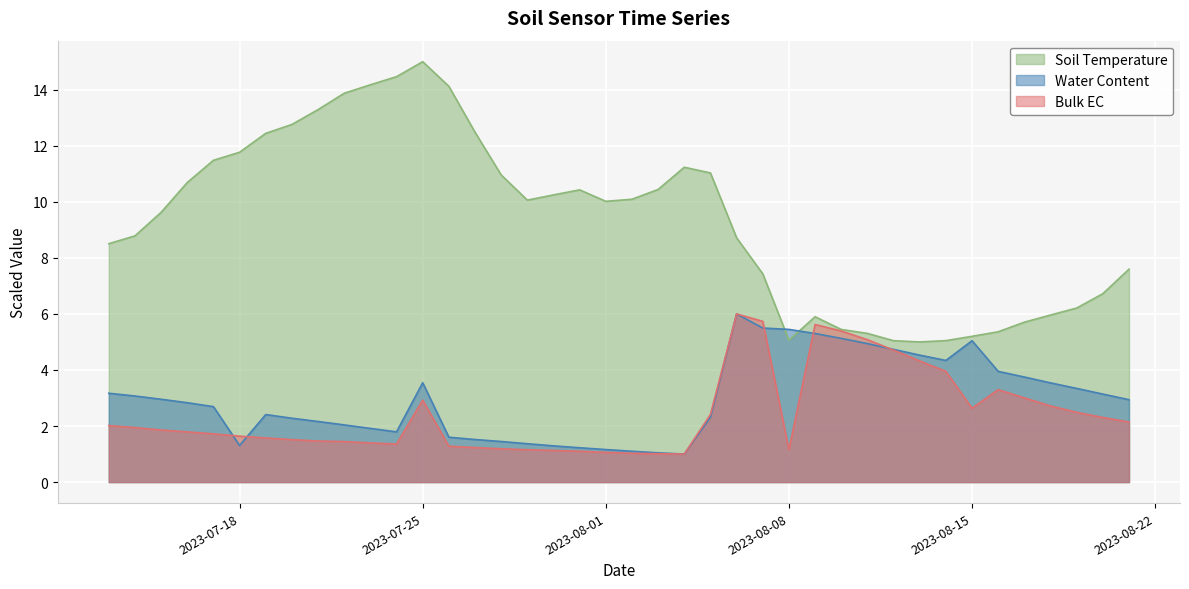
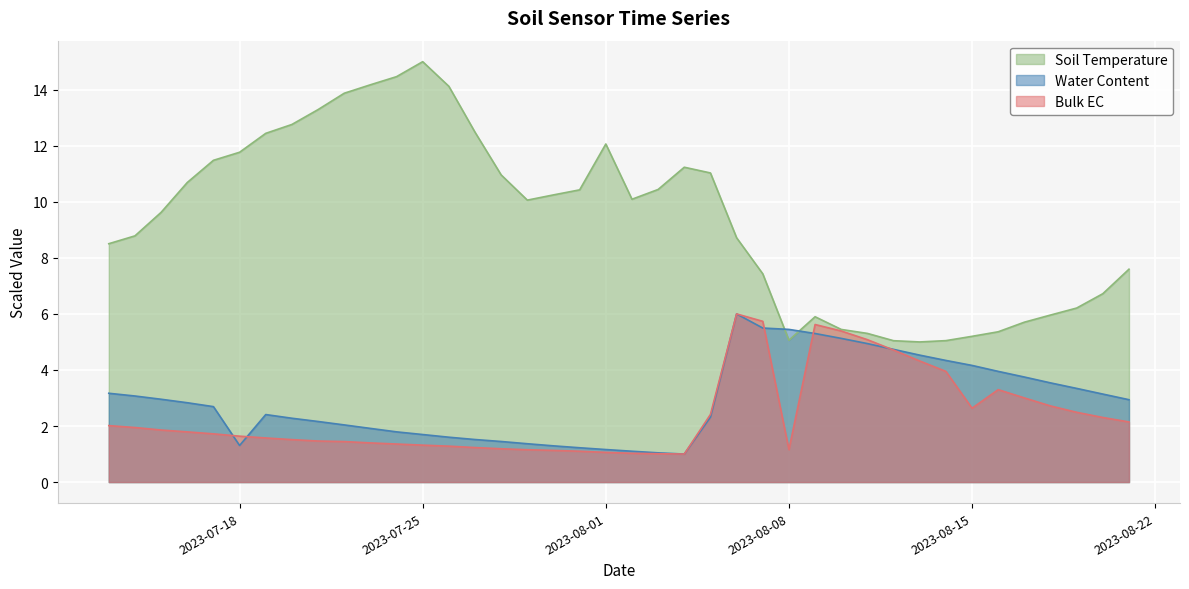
  {
    "Soil Temperature": {
      "2023-07-18": 11.8,
      "2023-07-25": 15.0,
-     "2023-08-01": 10.0,
+     "2023-08-01": 12.1,
      "2023-08-08": 5.1,
      "2023-08-15": 5.2
    },
    "Water Content": {
      "2023-07-18": 1.3,
-     "2023-07-25": 3.5,
+     "2023-07-25": 1.7,
      "2023-08-01": 1.2,
      "2023-08-08": 5.4,
-     "2023-08-15": 5.0
+     "2023-08-15": 4.2
    },
    "Bulk EC": {
      "2023-07-18": 1.6,
-     "2023-07-25": 2.9,
+     "2023-07-25": 1.3,
      "2023-08-01": 1.1,
      "2023-08-08": 1.2,
      "2023-08-15": 2.6
    }
  }
